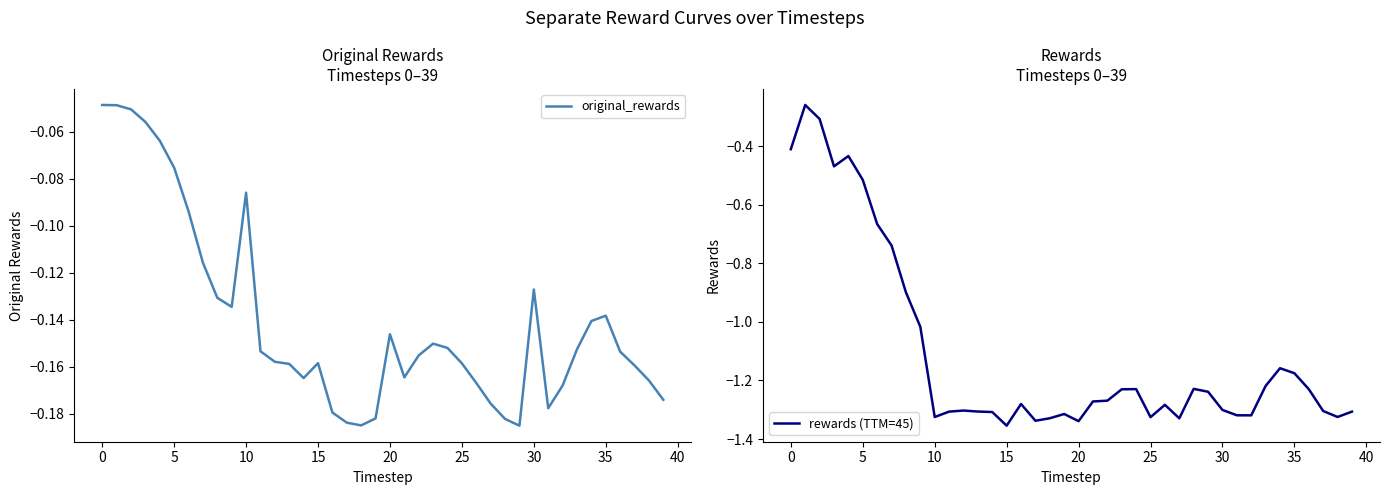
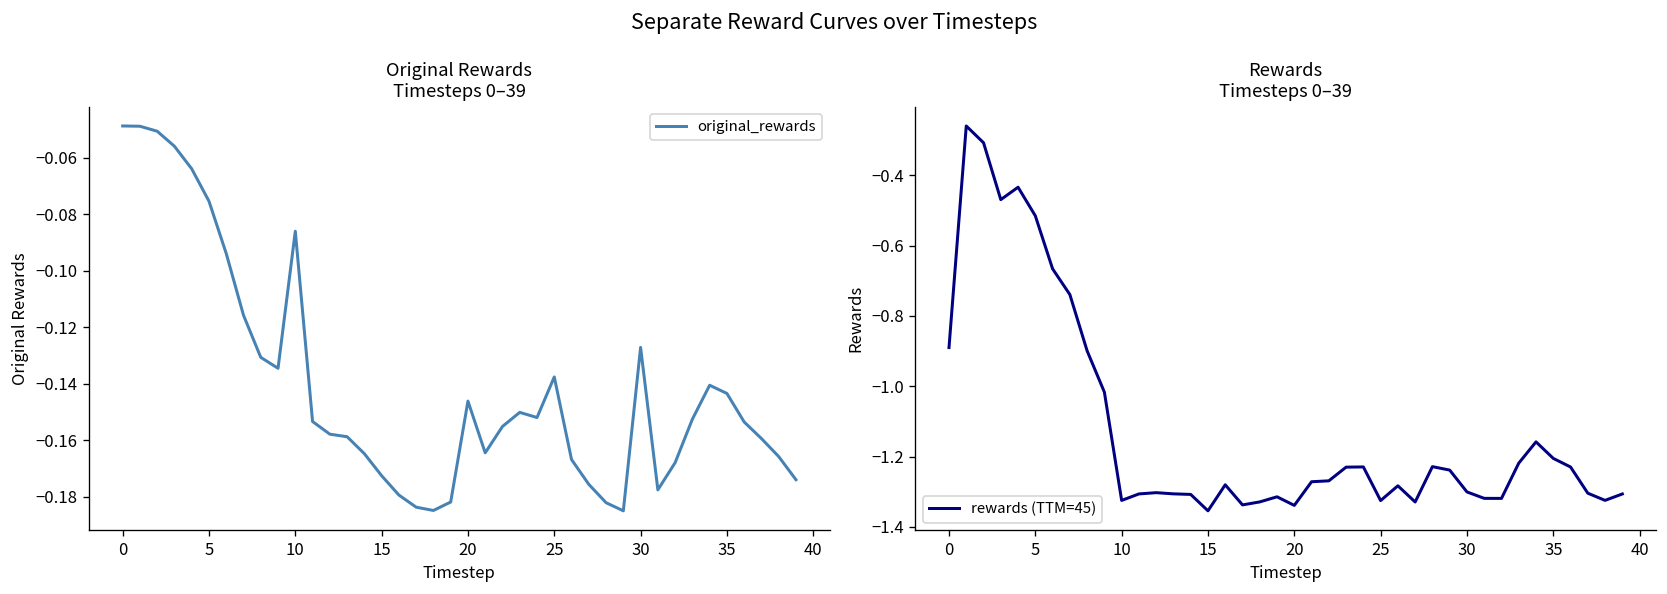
  {
    "Original Rewards Timesteps 0–39": {
      "0": -0.049,
      "5": -0.075,
      "10": -0.086,
-     "15": -0.158,
+     "15": -0.173,
      "20": -0.146,
-     "25": -0.159,
+     "25": -0.138,
      "30": -0.127,
-     "35": -0.138
+     "35": -0.143
    },
    "Rewards Timesteps 0–39": {
-     "0": -0.41,
+     "0": -0.89,
      "5": -0.52,
      "10": -1.32,
      "15": -1.35,
      "20": -1.34,
      "25": -1.33,
      "30": -1.30,
-     "35": -1.18
+     "35": -1.21
    }
  }
